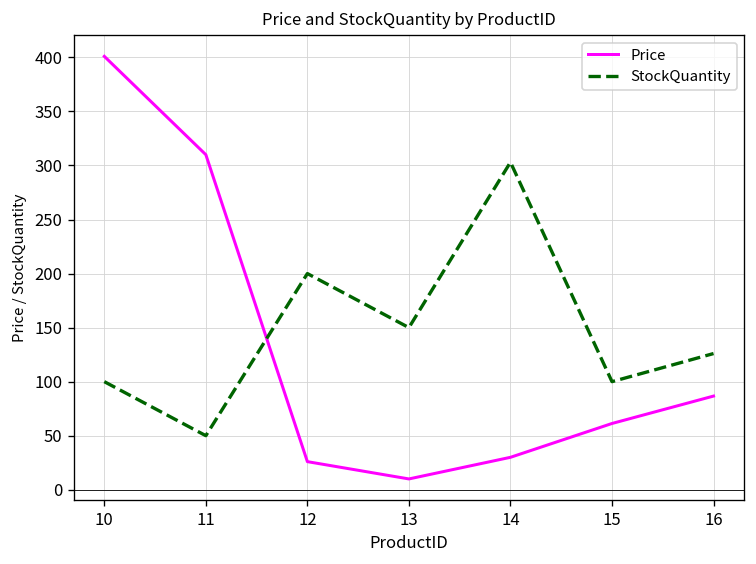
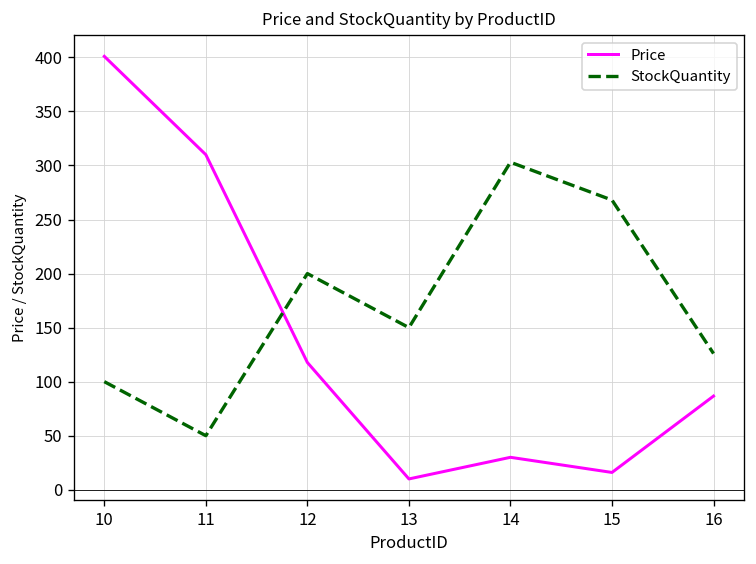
  {
    "Price": {
      "10": 400,
      "11": 310,
-     "12": 30,
+     "12": 120,
      "13": 10,
      "14": 30,
-     "15": 60,
+     "15": 20,
      "16": 90
    },
    "StockQuantity": {
      "10": 100,
      "11": 50,
      "12": 200,
      "13": 150,
      "14": 300,
-     "15": 100,
+     "15": 270,
      "16": 130
    }
  }
